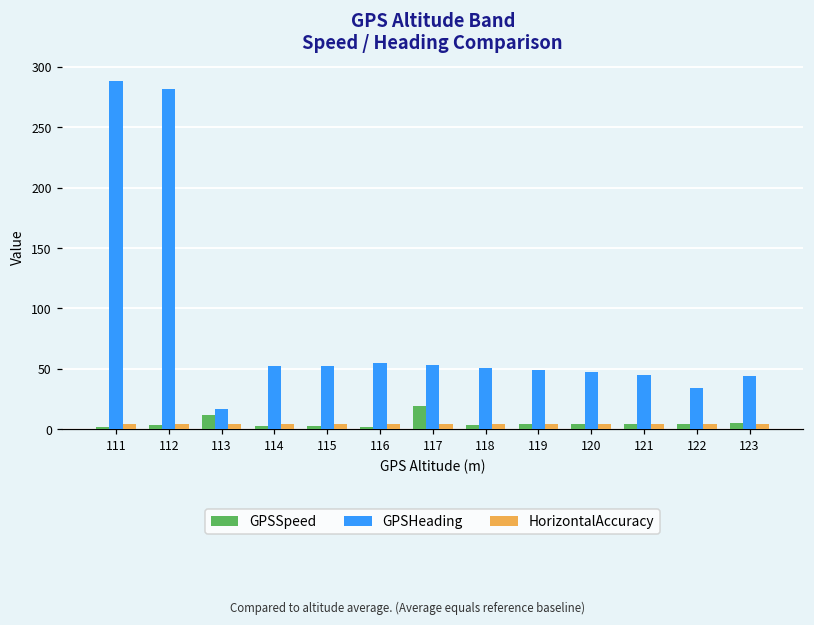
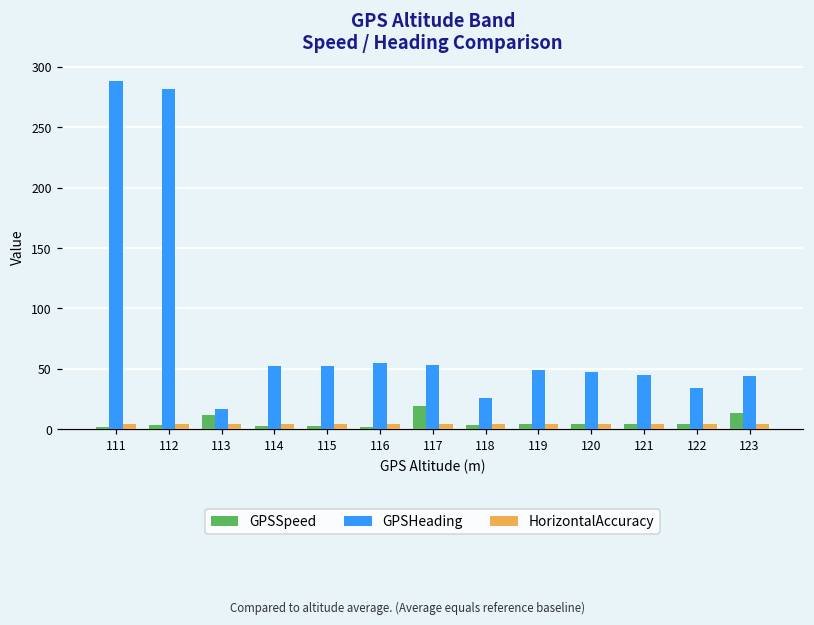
  {
    "GPSSpeed": {
      "112": 3,
      "113": 12,
      "114": 2,
      "115": 2,
      "117": 19,
      "118": 3,
      "119": 4,
      "120": 4,
      "121": 4,
      "122": 4,
-     "123": 5
+     "123": 13
    },
    "GPSHeading": {
      "111": 288,
      "112": 282,
      "113": 17,
      "114": 52,
      "115": 52,
      "116": 55,
      "117": 53,
-     "118": 51,
+     "118": 26,
      "119": 49,
      "120": 47,
      "121": 45,
      "122": 34,
      "123": 44
    },
    "HorizontalAccuracy": {
      "111": 4,
      "112": 4,
      "113": 4,
      "114": 4,
      "115": 4,
      "116": 4,
      "117": 4,
      "118": 4,
      "119": 4,
      "120": 4,
      "121": 4,
      "122": 4,
      "123": 4
    }
  }
